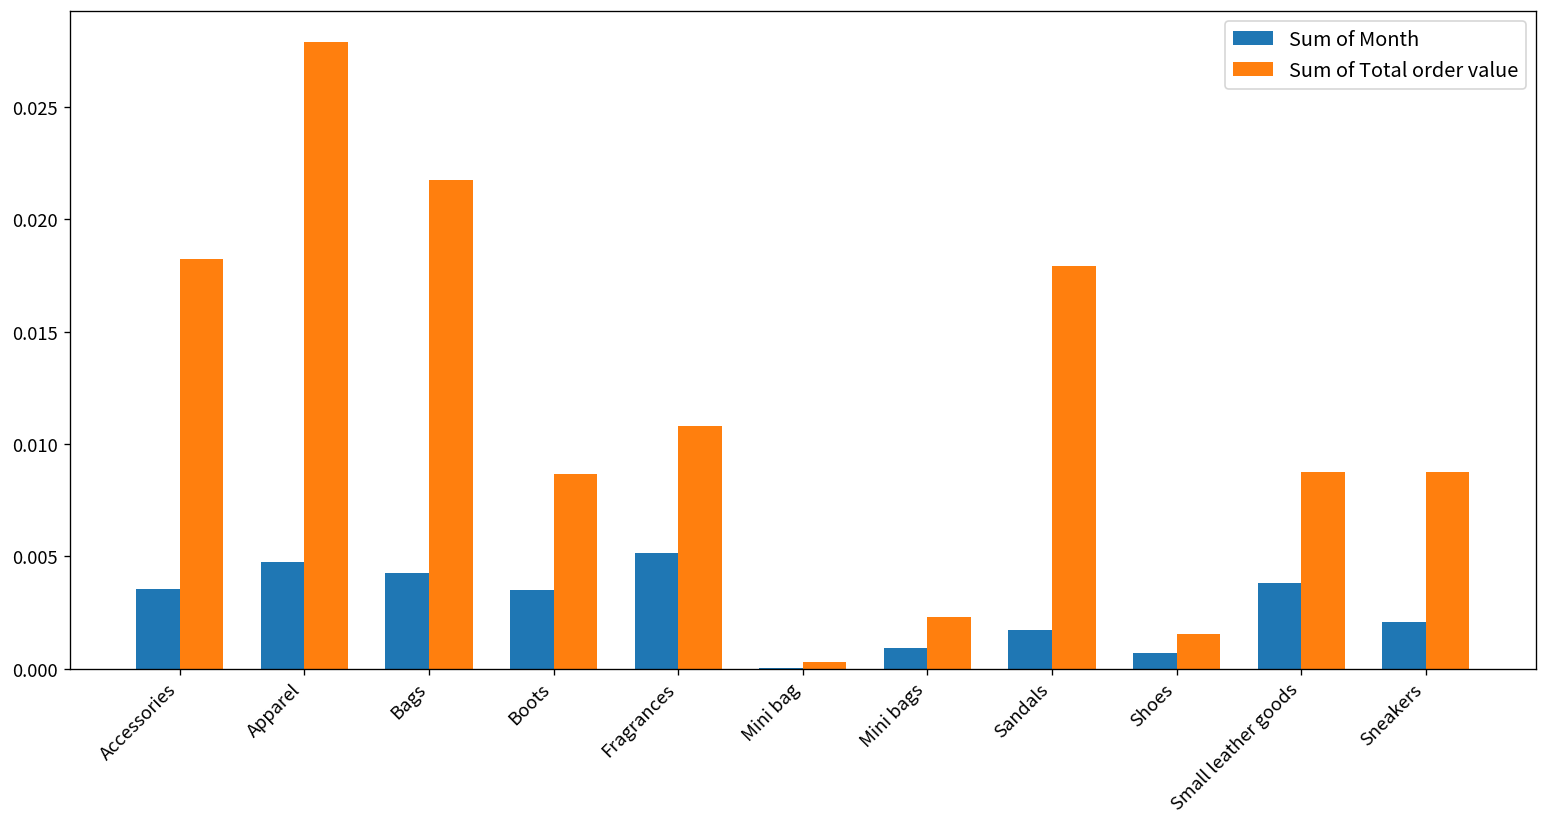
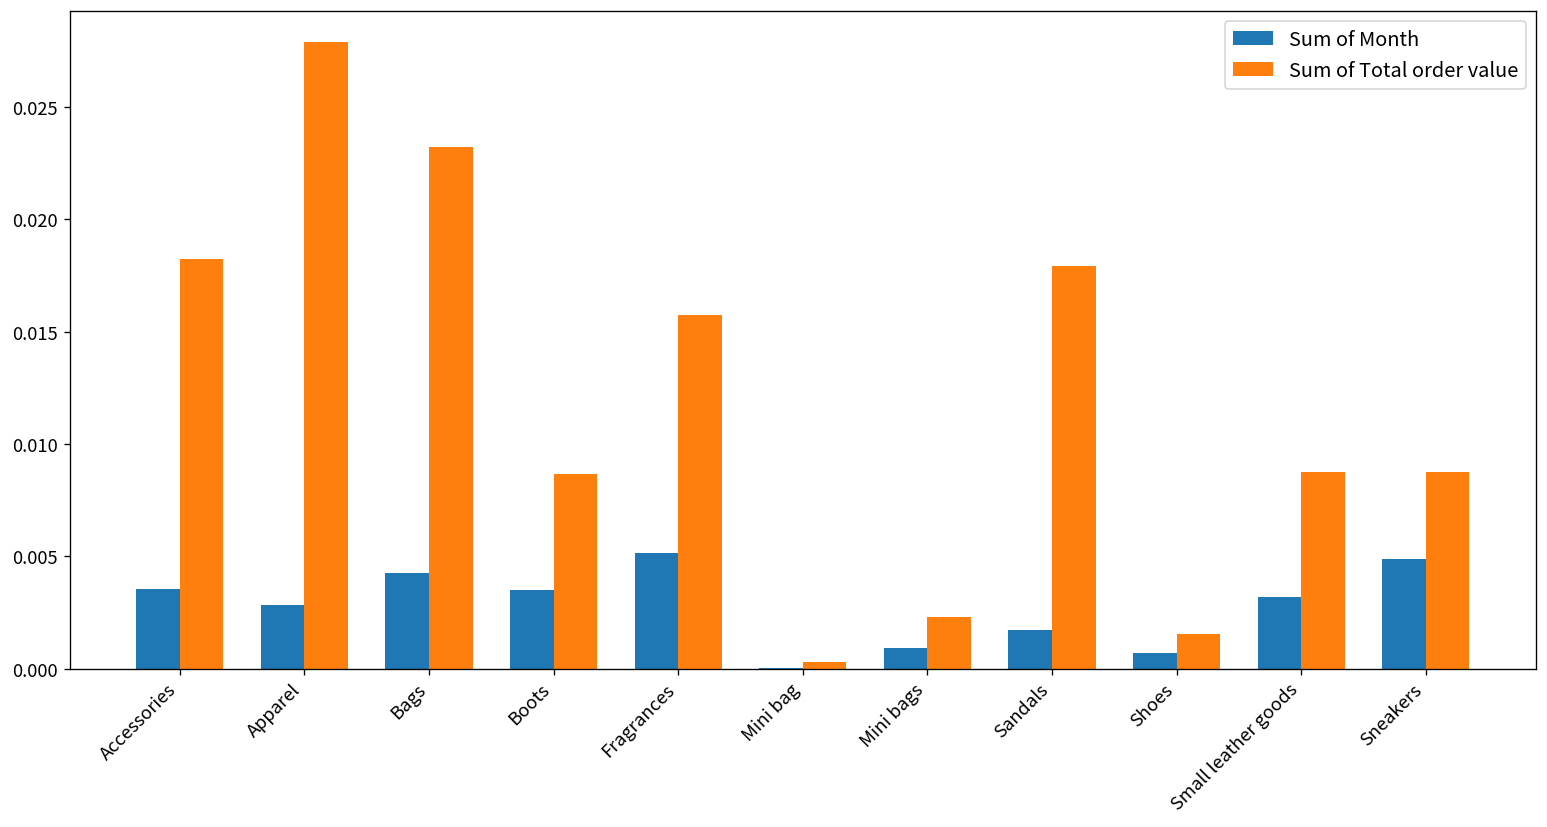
  {
    "Sum of Month": {
      "Accessories": 0.0036,
-     "Apparel": 0.0047,
+     "Apparel": 0.0028,
      "Bags": 0.0043,
      "Boots": 0.0035,
      "Fragrances": 0.0052,
      "Mini bags": 0.0009,
      "Sandals": 0.0017,
      "Shoes": 0.0007,
-     "Small leather goods": 0.0038,
-     "Sneakers": 0.0021
+     "Small leather goods": 0.0032,
+     "Sneakers": 0.0049
    },
    "Sum of Total order value": {
      "Accessories": 0.0182,
      "Apparel": 0.0279,
-     "Bags": 0.0218,
+     "Bags": 0.0232,
      "Boots": 0.0087,
-     "Fragrances": 0.0108,
+     "Fragrances": 0.0157,
      "Mini bag": 0.0003,
      "Mini bags": 0.0023,
      "Sandals": 0.0179,
      "Shoes": 0.0016,
      "Small leather goods": 0.0087,
      "Sneakers": 0.0087
    }
  }
